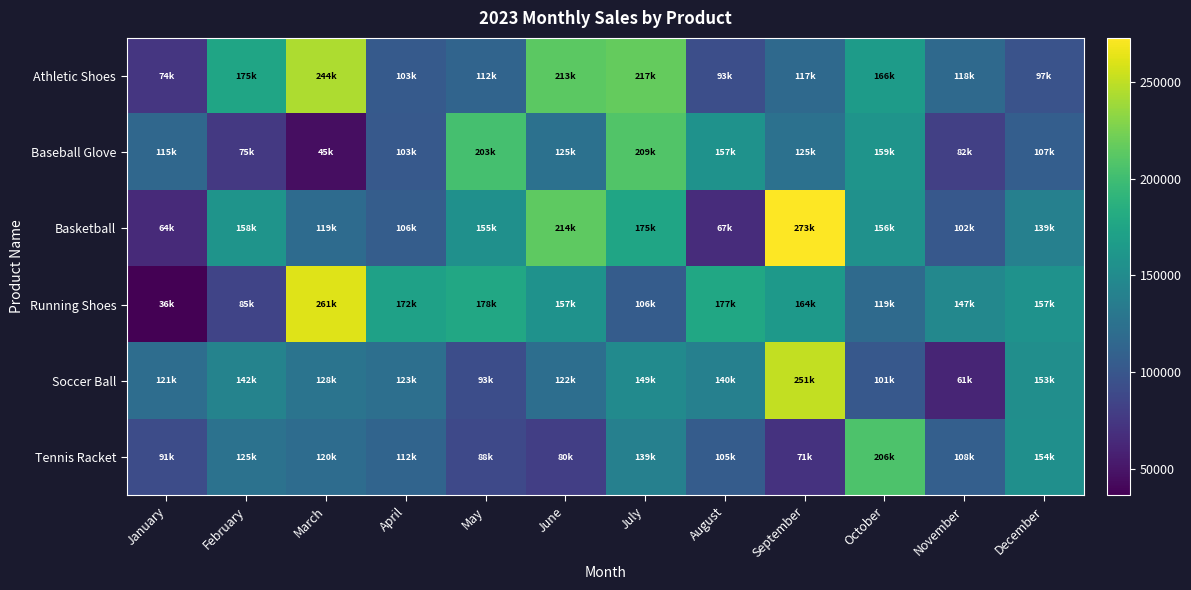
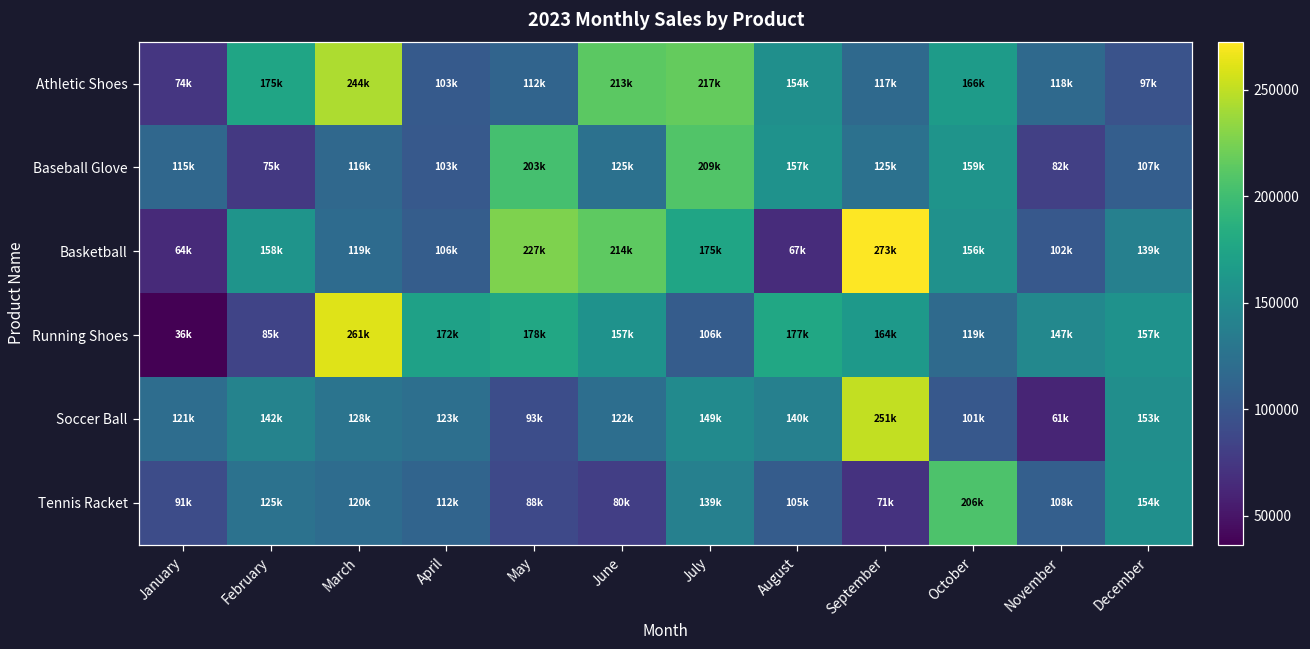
  {
    "Athletic Shoes": {
      "January": "74k",
      "February": "175k",
      "March": "244k",
      "April": "103k",
      "May": "112k",
      "June": "213k",
      "July": "217k",
-     "August": "93k",
+     "August": "154k",
      "September": "117k",
      "October": "166k",
      "November": "118k",
      "December": "97k"
    },
    "Baseball Glove": {
      "January": "115k",
      "February": "75k",
-     "March": "45k",
+     "March": "116k",
      "April": "103k",
      "May": "203k",
      "June": "125k",
      "July": "209k",
      "August": "157k",
      "September": "125k",
      "October": "159k",
      "November": "82k",
      "December": "107k"
    },
    "Basketball": {
      "January": "64k",
      "February": "158k",
      "March": "119k",
      "April": "106k",
-     "May": "155k",
+     "May": "227k",
      "June": "214k",
      "July": "175k",
      "August": "67k",
      "September": "273k",
      "October": "156k",
      "November": "102k",
      "December": "139k"
    },
    "Running Shoes": {
      "January": "36k",
      "February": "85k",
      "March": "261k",
      "April": "172k",
      "May": "178k",
      "June": "157k",
      "July": "106k",
      "August": "177k",
      "September": "164k",
      "October": "119k",
      "November": "147k",
      "December": "157k"
    },
    "Soccer Ball": {
      "January": "121k",
      "February": "142k",
      "March": "128k",
      "April": "123k",
      "May": "93k",
      "June": "122k",
      "July": "149k",
      "August": "140k",
      "September": "251k",
      "October": "101k",
      "November": "61k",
      "December": "153k"
    },
    "Tennis Racket": {
      "January": "91k",
      "February": "125k",
      "March": "120k",
      "April": "112k",
      "May": "88k",
      "June": "80k",
      "July": "139k",
      "August": "105k",
      "September": "71k",
      "October": "206k",
      "November": "108k",
      "December": "154k"
    }
  }
